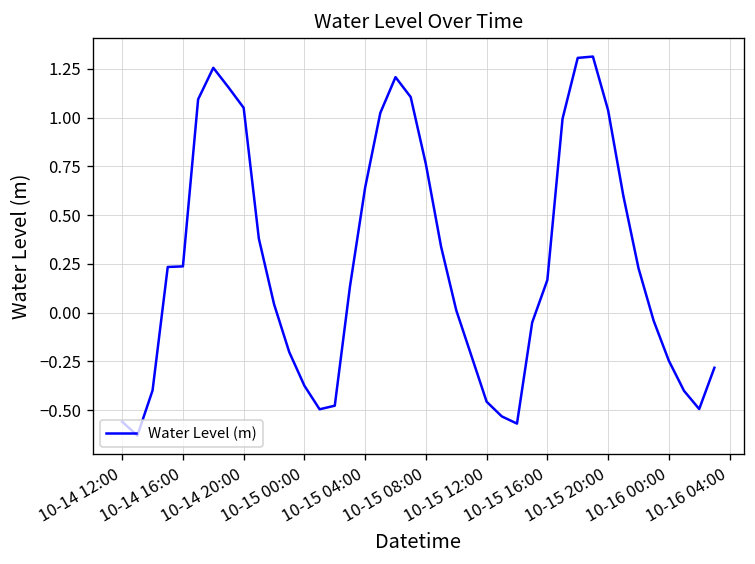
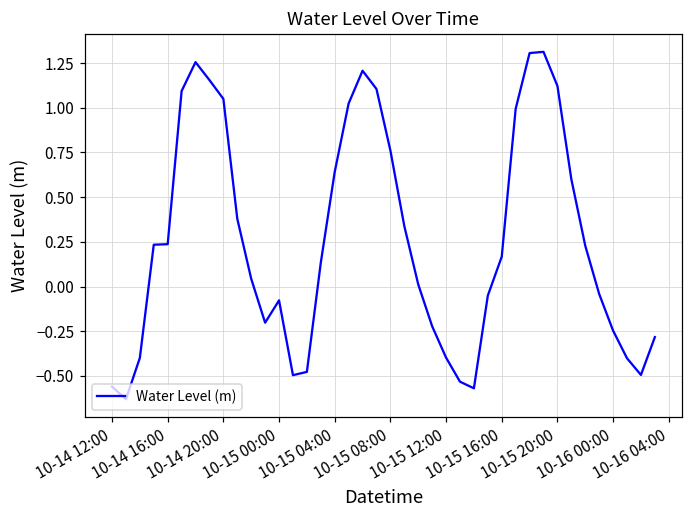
  {
    "10-14 16:00": 0.24,
    "10-14 20:00": 1.05,
-   "10-15 00:00": -0.38,
+   "10-15 00:00": -0.08,
    "10-15 04:00": 0.64,
    "10-15 08:00": 0.76,
-   "10-15 12:00": -0.46,
+   "10-15 12:00": -0.40,
    "10-15 16:00": 0.17,
-   "10-15 20:00": 1.04,
+   "10-15 20:00": 1.12,
    "10-16 00:00": -0.25
  }
